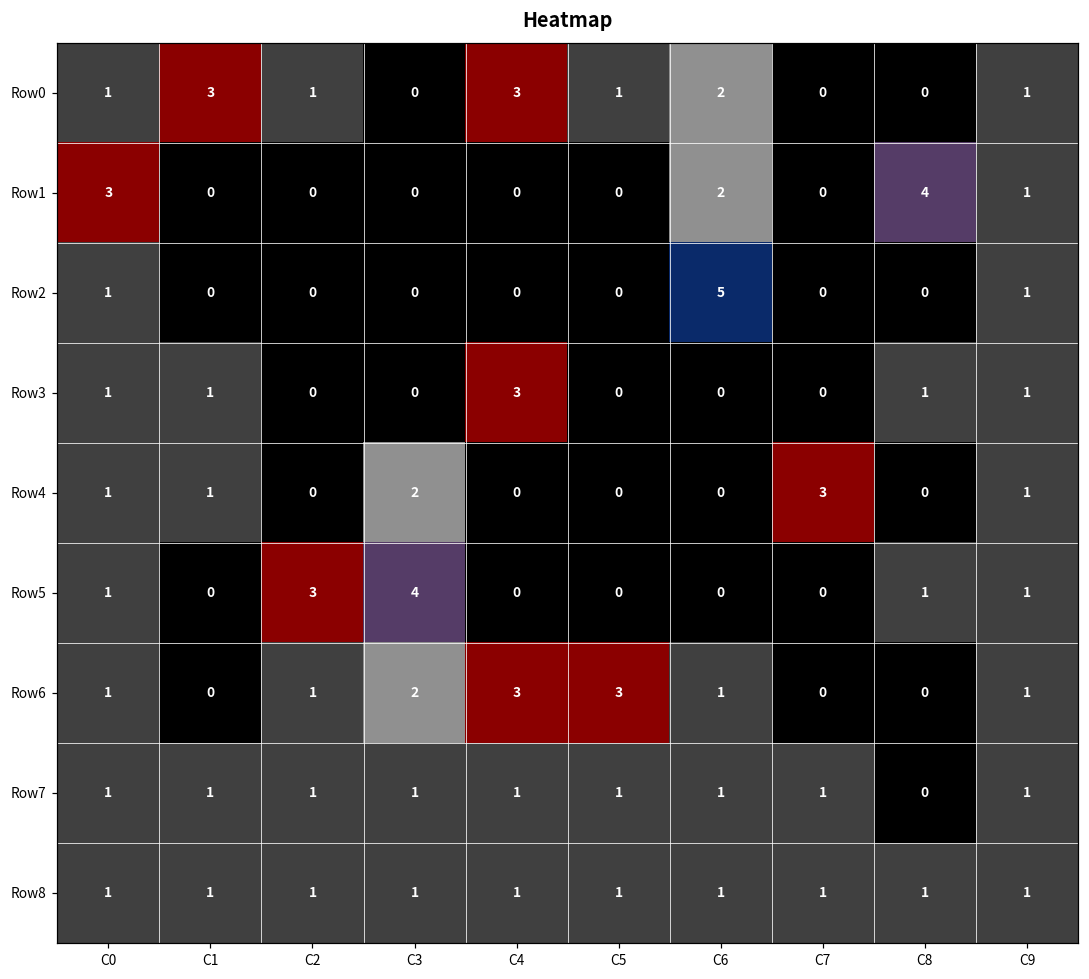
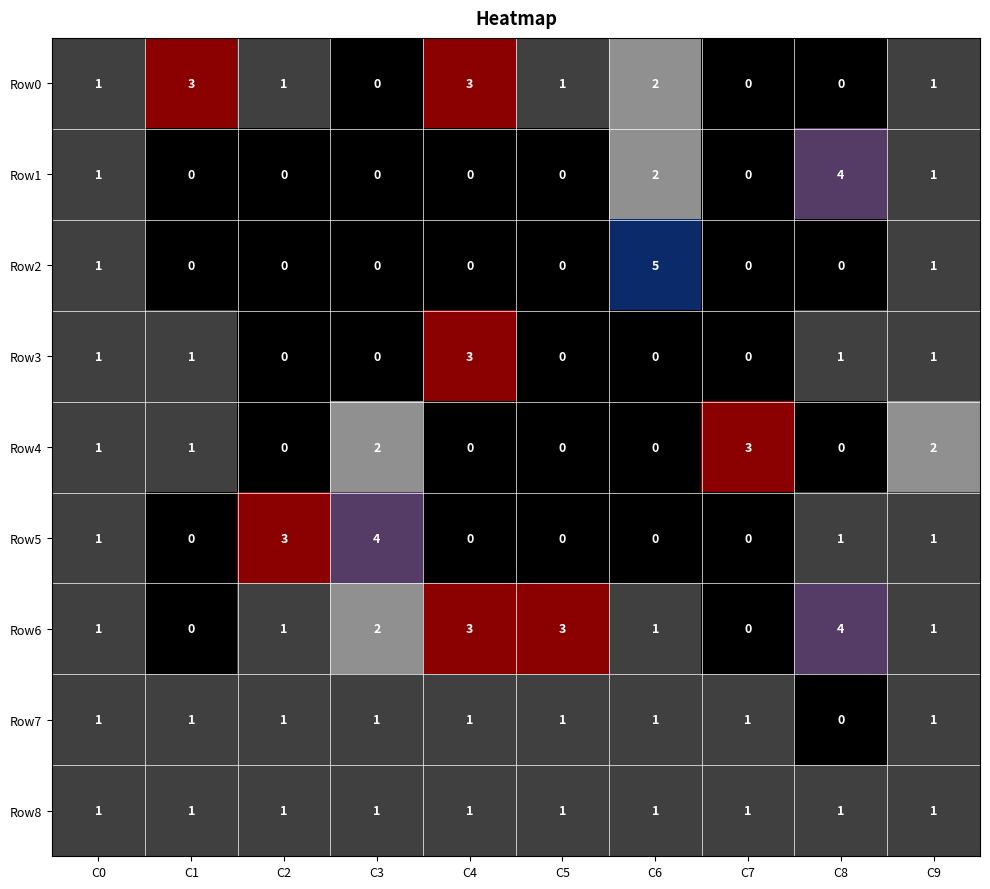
  {
    "Row0": {
      "C0": 1,
      "C1": 3,
      "C2": 1,
      "C3": 0,
      "C4": 3,
      "C5": 1,
      "C6": 2,
      "C7": 0,
      "C8": 0,
      "C9": 1
    },
    "Row1": {
-     "C0": 3,
+     "C0": 1,
      "C1": 0,
      "C2": 0,
      "C3": 0,
      "C4": 0,
      "C5": 0,
      "C6": 2,
      "C7": 0,
      "C8": 4,
      "C9": 1
    },
    "Row2": {
      "C0": 1,
      "C1": 0,
      "C2": 0,
      "C3": 0,
      "C4": 0,
      "C5": 0,
      "C6": 5,
      "C7": 0,
      "C8": 0,
      "C9": 1
    },
    "Row3": {
      "C0": 1,
      "C1": 1,
      "C2": 0,
      "C3": 0,
      "C4": 3,
      "C5": 0,
      "C6": 0,
      "C7": 0,
      "C8": 1,
      "C9": 1
    },
    "Row4": {
      "C0": 1,
      "C1": 1,
      "C2": 0,
      "C3": 2,
      "C4": 0,
      "C5": 0,
      "C6": 0,
      "C7": 3,
      "C8": 0,
-     "C9": 1
+     "C9": 2
    },
    "Row5": {
      "C0": 1,
      "C1": 0,
      "C2": 3,
      "C3": 4,
      "C4": 0,
      "C5": 0,
      "C6": 0,
      "C7": 0,
      "C8": 1,
      "C9": 1
    },
    "Row6": {
      "C0": 1,
      "C1": 0,
      "C2": 1,
      "C3": 2,
      "C4": 3,
      "C5": 3,
      "C6": 1,
      "C7": 0,
-     "C8": 0,
+     "C8": 4,
      "C9": 1
    },
    "Row7": {
      "C0": 1,
      "C1": 1,
      "C2": 1,
      "C3": 1,
      "C4": 1,
      "C5": 1,
      "C6": 1,
      "C7": 1,
      "C8": 0,
      "C9": 1
    },
    "Row8": {
      "C0": 1,
      "C1": 1,
      "C2": 1,
      "C3": 1,
      "C4": 1,
      "C5": 1,
      "C6": 1,
      "C7": 1,
      "C8": 1,
      "C9": 1
    }
  }
